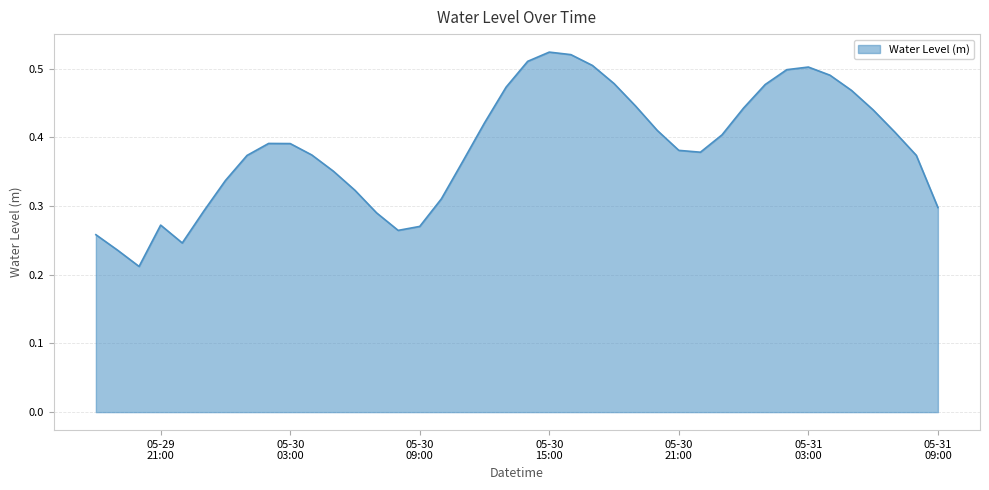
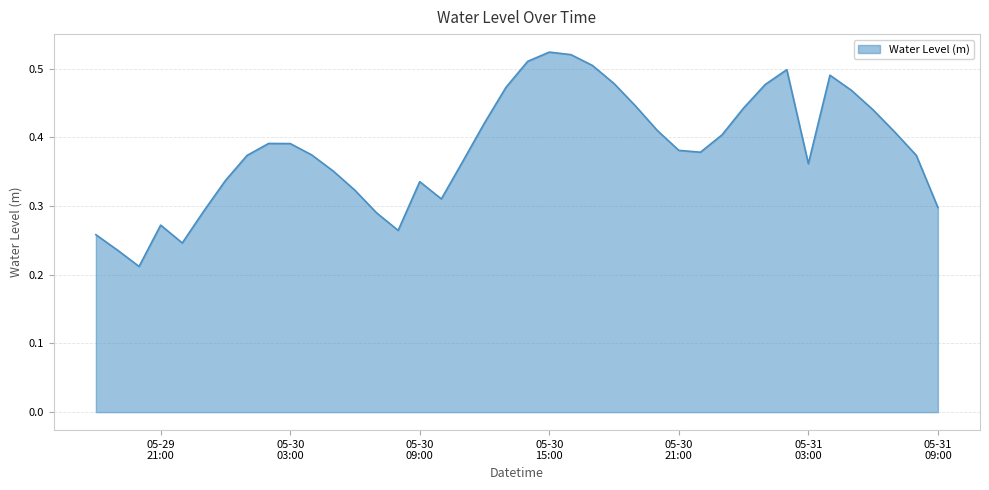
  {
    "05-29 21:00": 0.27,
    "05-30 03:00": 0.39,
-   "05-30 09:00": 0.27,
+   "05-30 09:00": 0.34,
    "05-30 15:00": 0.52,
    "05-30 21:00": 0.38,
-   "05-31 03:00": 0.50,
+   "05-31 03:00": 0.36,
    "05-31 09:00": 0.30
  }
